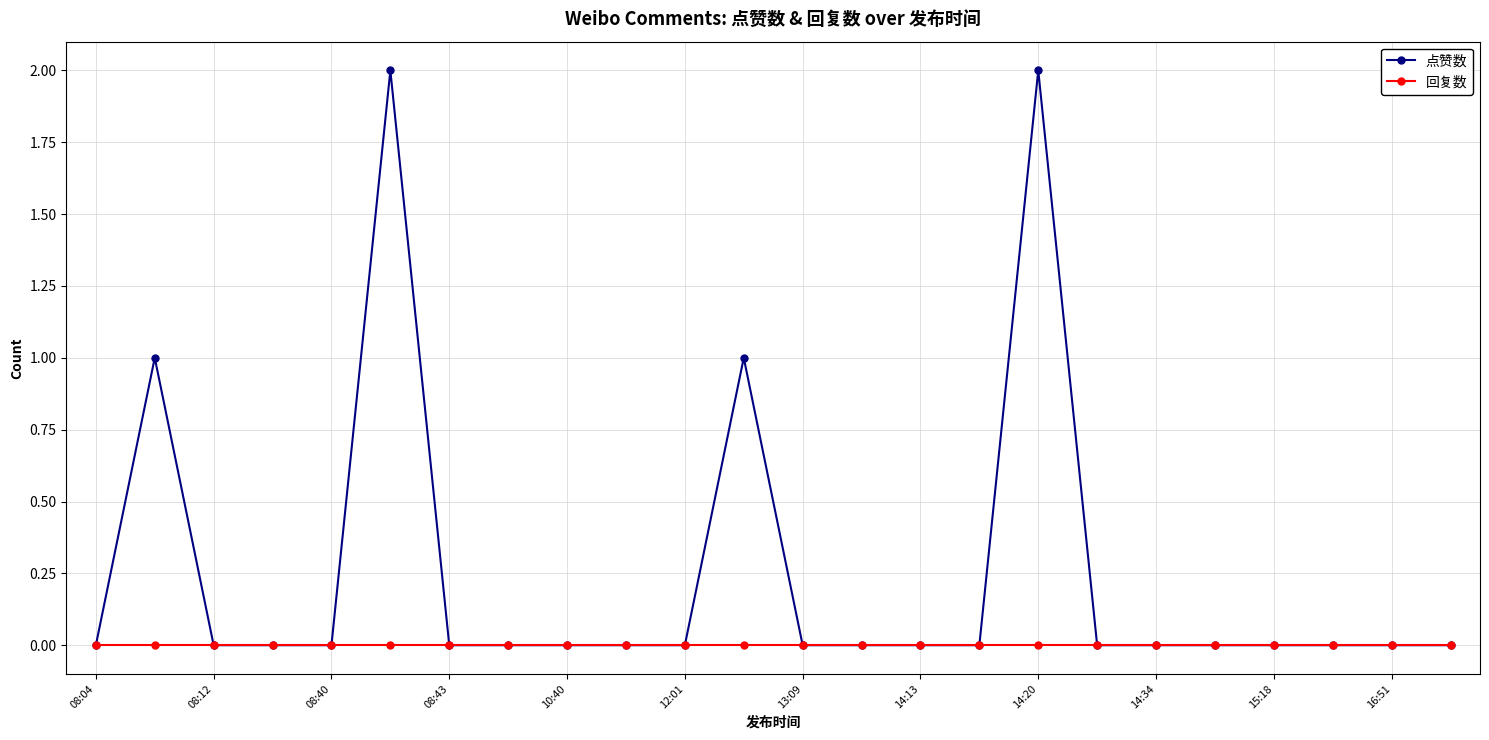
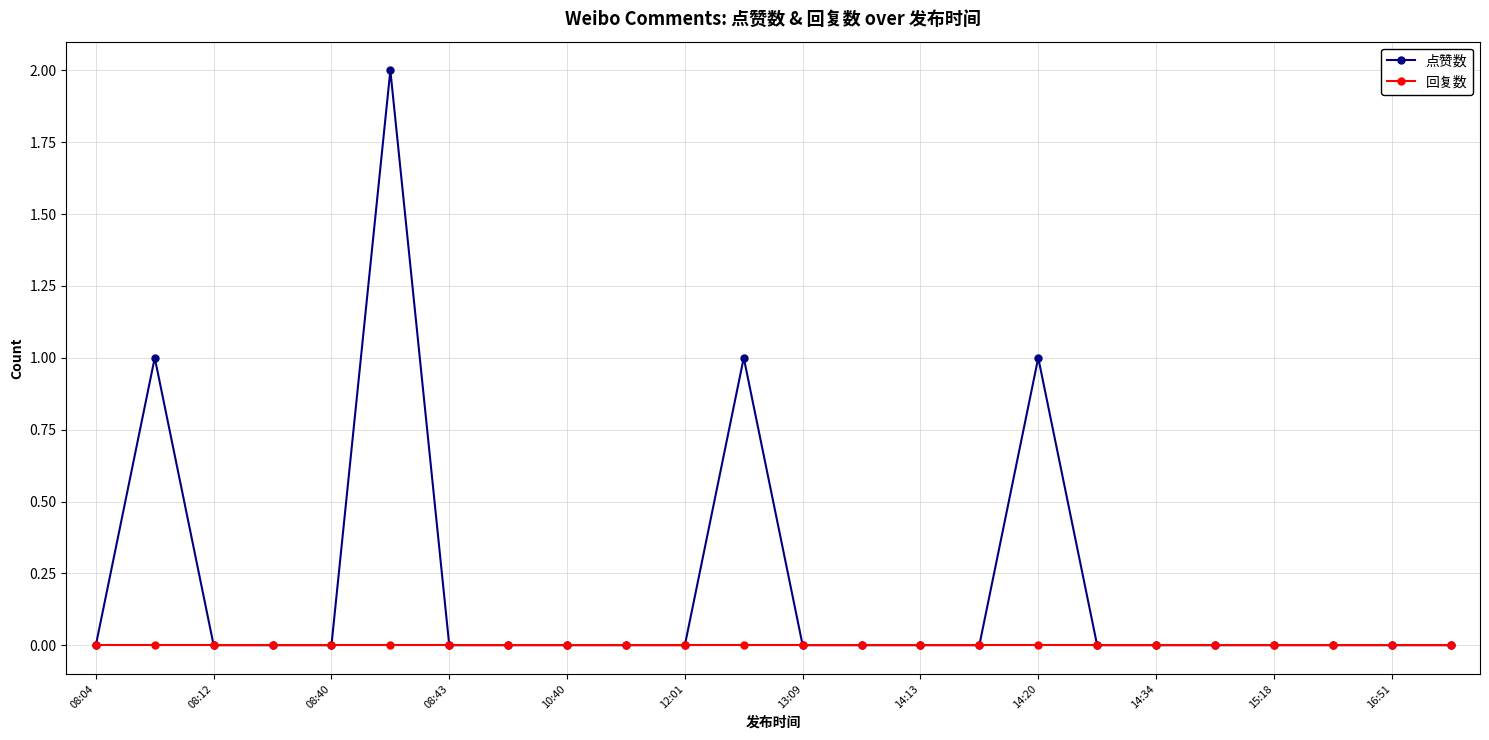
  {
    "点赞数": {
-     "14:20": 2
+     "14:20": 1
    },
    "回复数": {
      "14:20": 0
    }
  }
